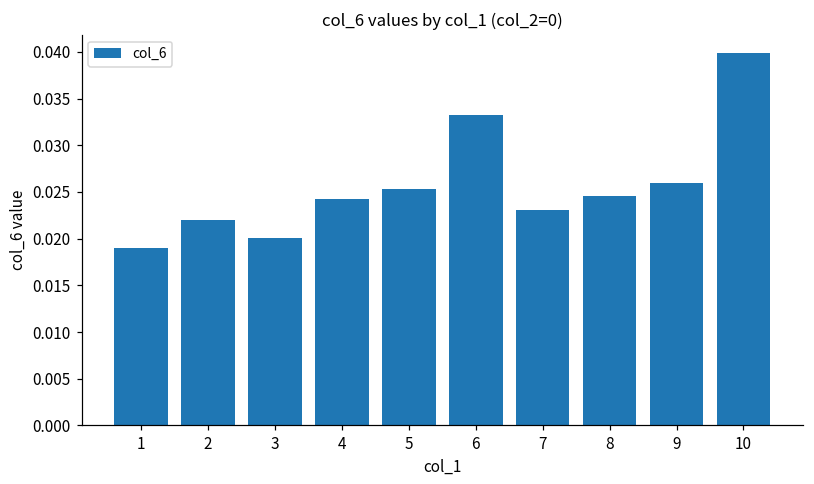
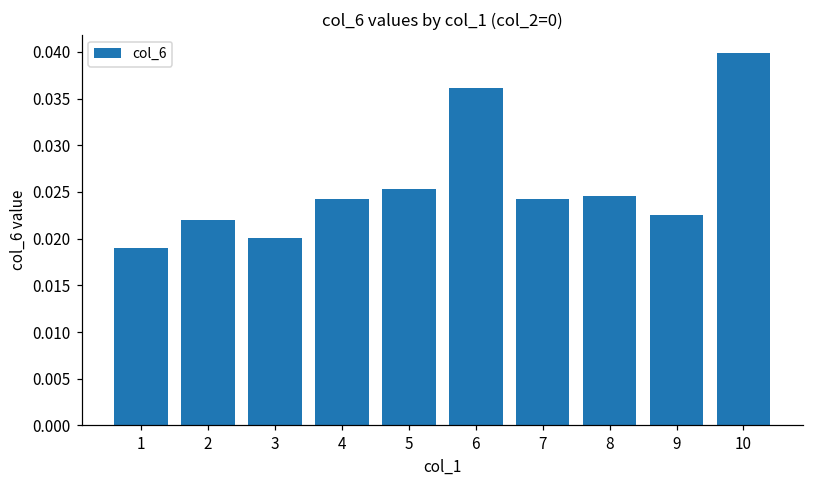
  {
    "1": 0.019,
    "2": 0.022,
    "3": 0.020,
    "4": 0.024,
    "5": 0.025,
-   "6": 0.033,
-   "7": 0.023,
+   "6": 0.036,
+   "7": 0.024,
    "8": 0.025,
-   "9": 0.026,
+   "9": 0.023,
    "10": 0.040
  }
